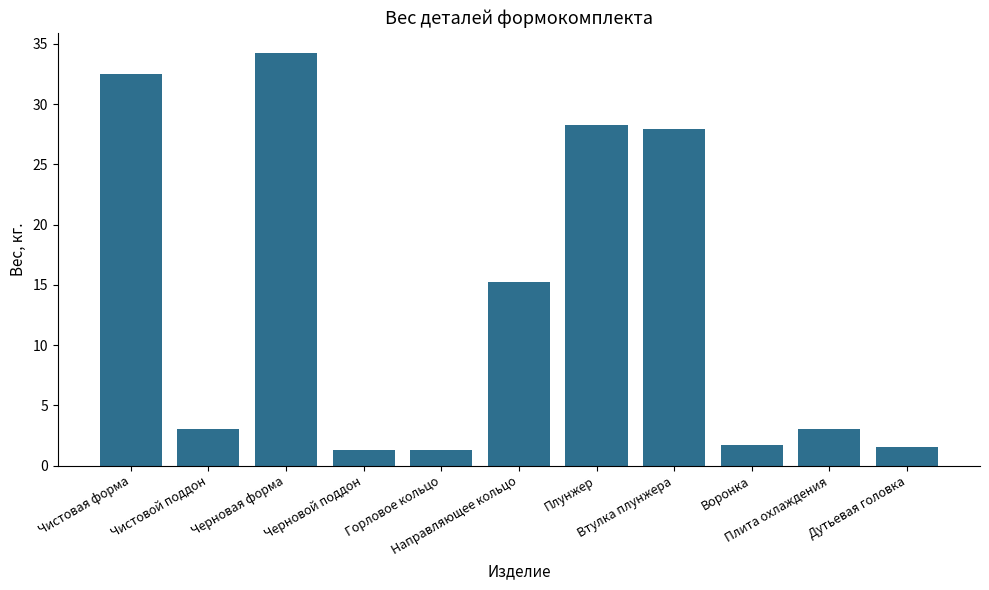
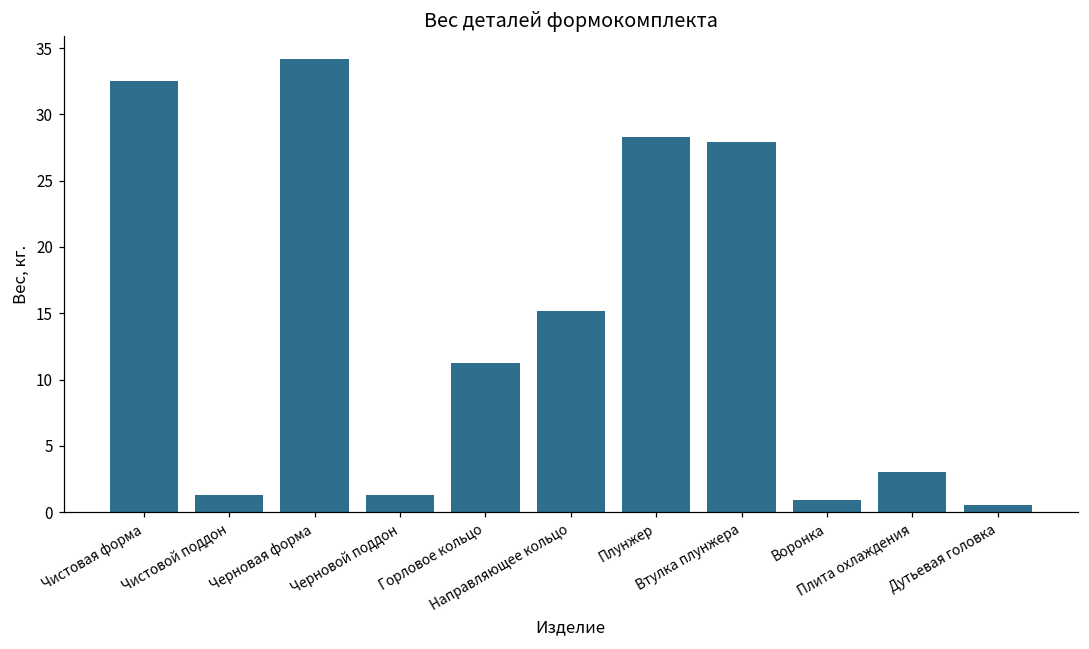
  {
    "Чистовая форма": 32.5,
-   "Чистовой поддон": 3.0,
+   "Чистовой поддон": 1.3,
    "Черновая форма": 34.2,
    "Черновой поддон": 1.3,
-   "Горловое кольцо": 1.3,
+   "Горловое кольцо": 11.3,
    "Направляющее кольцо": 15.2,
    "Плунжер": 28.3,
    "Втулка плунжера": 27.9,
-   "Воронка": 1.7,
+   "Воронка": 0.9,
    "Плита охлаждения": 3.0,
-   "Дутьевая головка": 1.5
+   "Дутьевая головка": 0.5
  }
